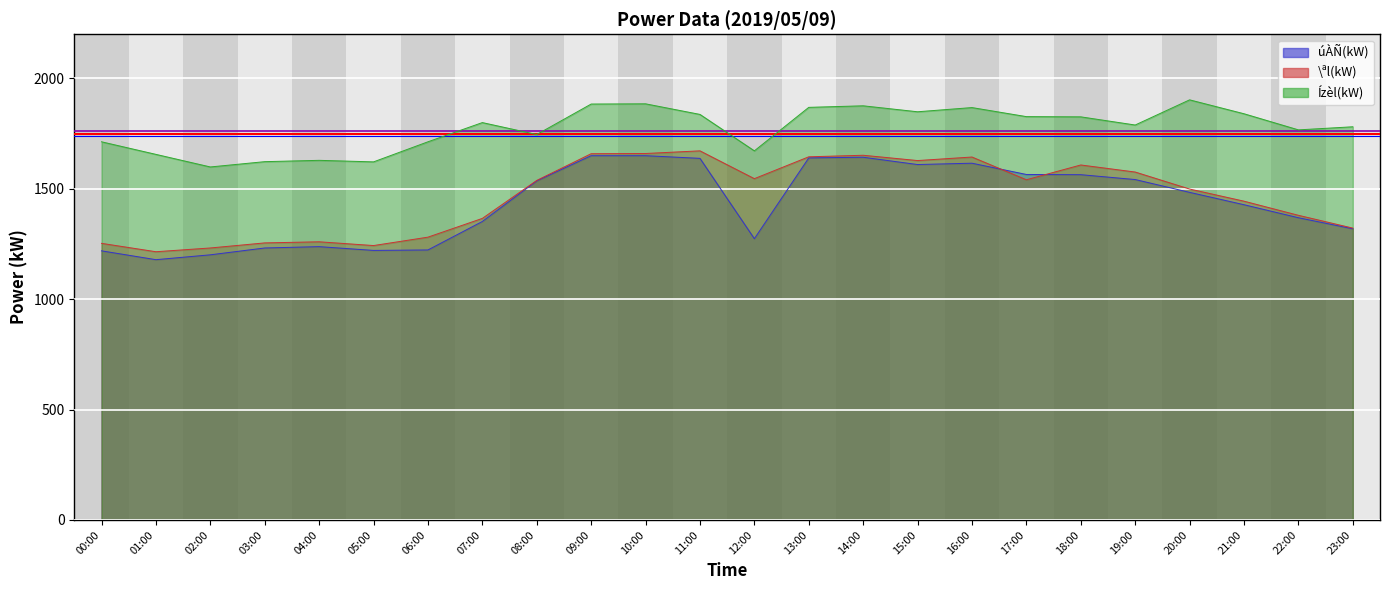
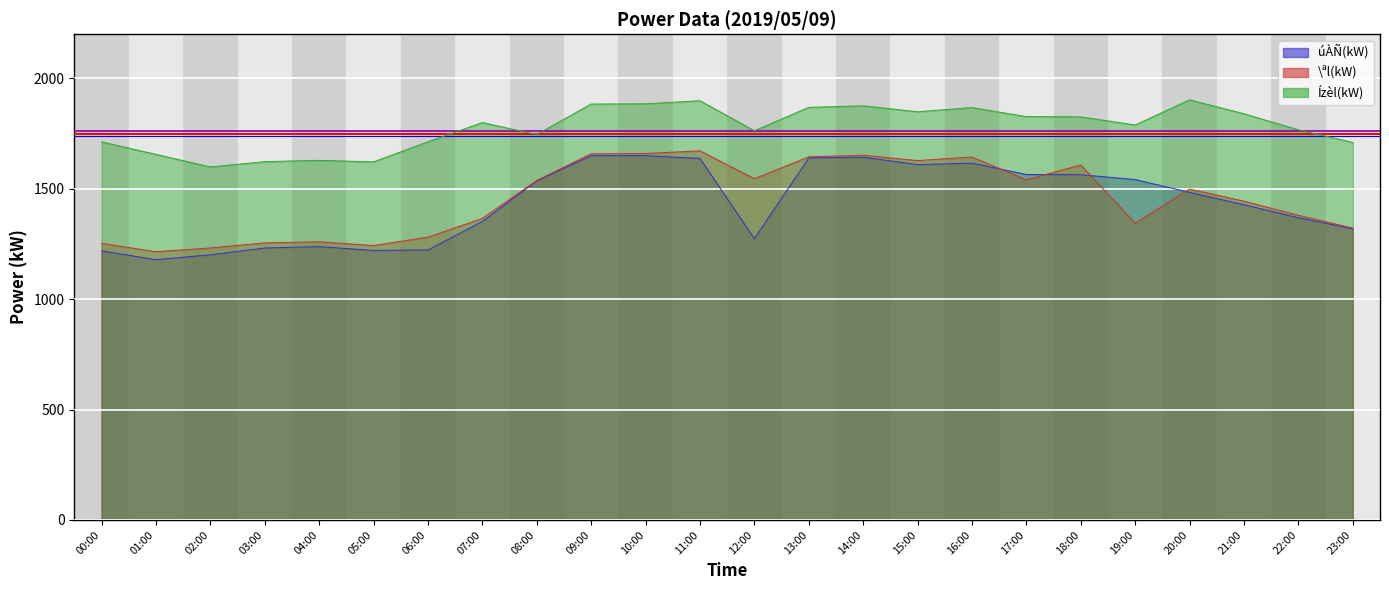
  {
    "úÀÑ(kW)": {
      "00:00": 1220,
      "01:00": 1180,
      "02:00": 1200,
      "03:00": 1230,
      "04:00": 1240,
      "05:00": 1220,
      "06:00": 1220,
      "07:00": 1350,
      "11:00": 1640,
      "12:00": 1270,
      "15:00": 1610,
      "16:00": 1620,
      "17:00": 1570,
      "18:00": 1560,
      "19:00": 1540,
      "20:00": 1480,
      "21:00": 1430
    },
    "\\ªl(kW)": {
      "00:00": 1250,
      "01:00": 1220,
      "02:00": 1230,
      "03:00": 1260,
      "04:00": 1260,
      "05:00": 1240,
      "06:00": 1280,
      "07:00": 1370,
      "11:00": 1670,
      "12:00": 1550,
      "15:00": 1630,
      "16:00": 1640,
      "17:00": 1540,
      "18:00": 1610,
-     "19:00": 1580,
+     "19:00": 1340,
      "20:00": 1500,
      "21:00": 1440
    },
    "Ízèl(kW)": {
      "00:00": 1710,
      "01:00": 1660,
      "02:00": 1600,
      "03:00": 1620,
      "04:00": 1630,
      "05:00": 1620,
      "06:00": 1710,
      "07:00": 1800,
      "08:00": 1750,
      "09:00": 1880,
      "10:00": 1890,
-     "11:00": 1840,
-     "12:00": 1670,
+     "11:00": 1900,
+     "12:00": 1760,
      "13:00": 1870,
      "14:00": 1880,
      "15:00": 1850,
      "16:00": 1870,
      "17:00": 1830,
      "18:00": 1830,
      "19:00": 1790,
      "20:00": 1900,
      "21:00": 1840,
      "22:00": 1770,
-     "23:00": 1780
+     "23:00": 1710
    }
  }
